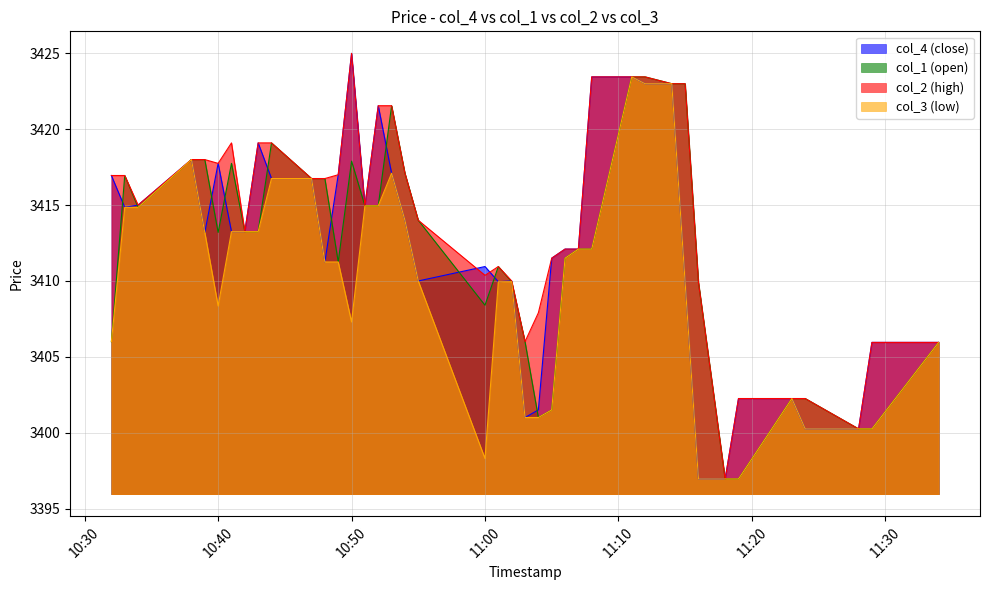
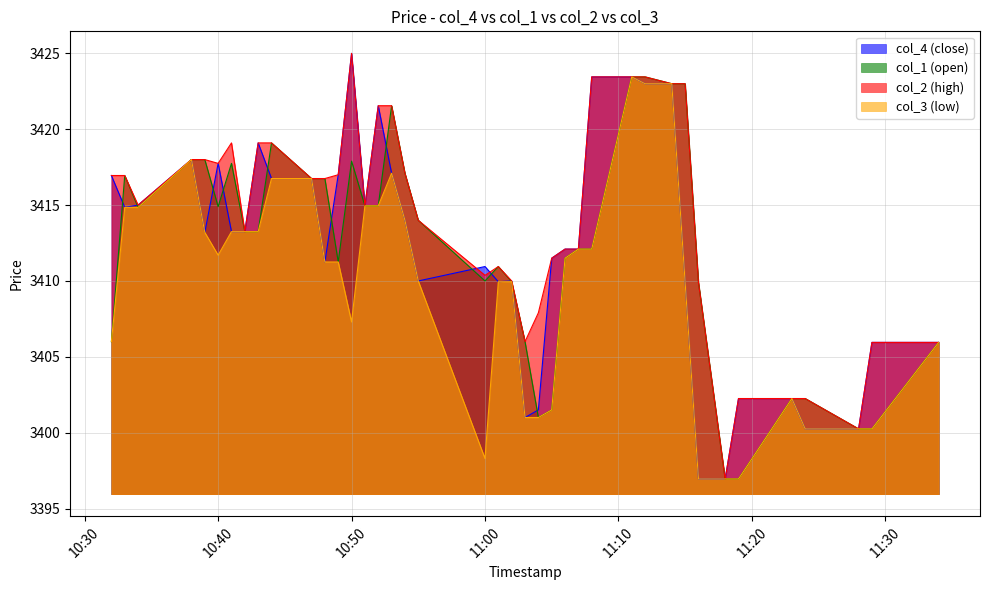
  {
    "col_4 (close)": {
      "11:00": 3411.0
    },
    "col_1 (open)": {
-     "10:40": 3413.2,
+     "10:40": 3414.9,
      "10:50": 3417.9,
-     "11:00": 3408.4
+     "11:00": 3410.0
    },
    "col_2 (high)": {
      "11:00": 3410.4
    },
    "col_3 (low)": {
-     "10:40": 3408.4,
+     "10:40": 3411.7,
      "10:50": 3407.3,
      "11:00": 3398.3
    }
  }
